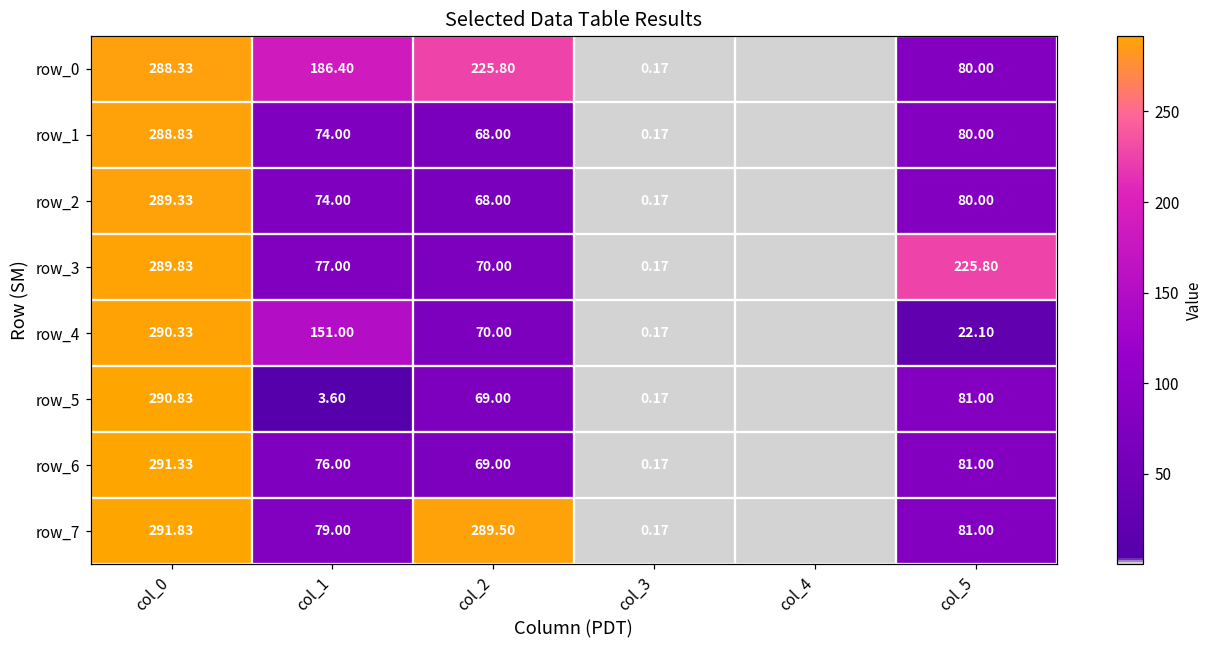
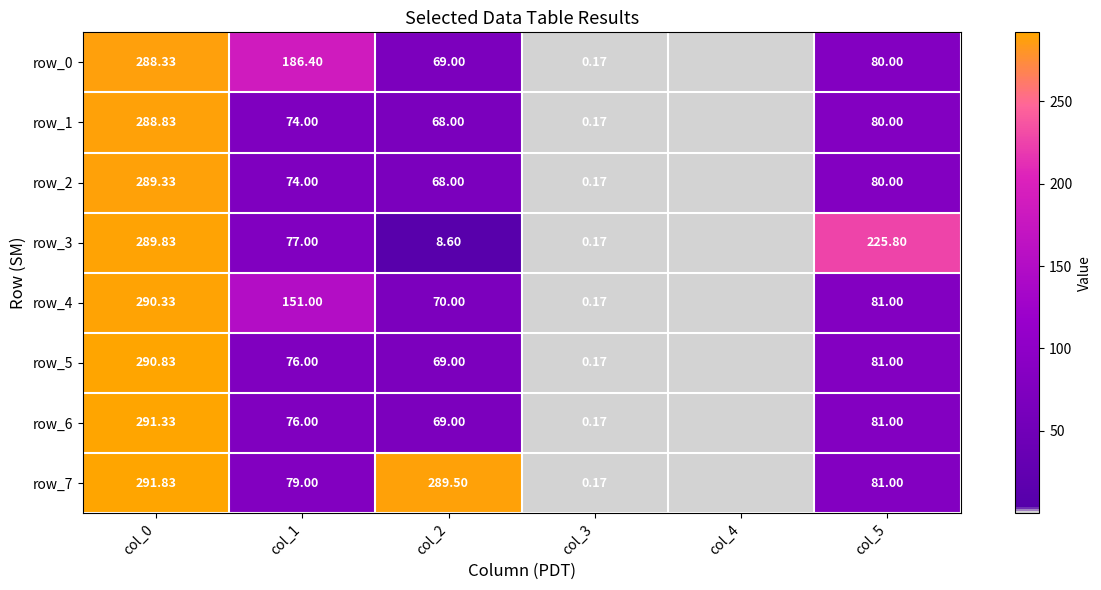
  {
    "row_0": {
      "col_0": 288.33,
      "col_1": 186.40,
-     "col_2": 225.80,
+     "col_2": 69.00,
      "col_5": 80.00
    },
    "row_1": {
      "col_0": 288.83,
      "col_1": 74.00,
      "col_2": 68.00,
      "col_5": 80.00
    },
    "row_2": {
      "col_0": 289.33,
      "col_1": 74.00,
      "col_2": 68.00,
      "col_5": 80.00
    },
    "row_3": {
      "col_0": 289.83,
      "col_1": 77.00,
-     "col_2": 70.00,
+     "col_2": 8.60,
      "col_5": 225.80
    },
    "row_4": {
      "col_0": 290.33,
      "col_1": 151.00,
      "col_2": 70.00,
-     "col_5": 22.10
+     "col_5": 81.00
    },
    "row_5": {
      "col_0": 290.83,
-     "col_1": 3.60,
+     "col_1": 76.00,
      "col_2": 69.00,
      "col_5": 81.00
    },
    "row_6": {
      "col_0": 291.33,
      "col_1": 76.00,
      "col_2": 69.00,
      "col_5": 81.00
    },
    "row_7": {
      "col_0": 291.83,
      "col_1": 79.00,
      "col_2": 289.50,
      "col_5": 81.00
    }
  }
